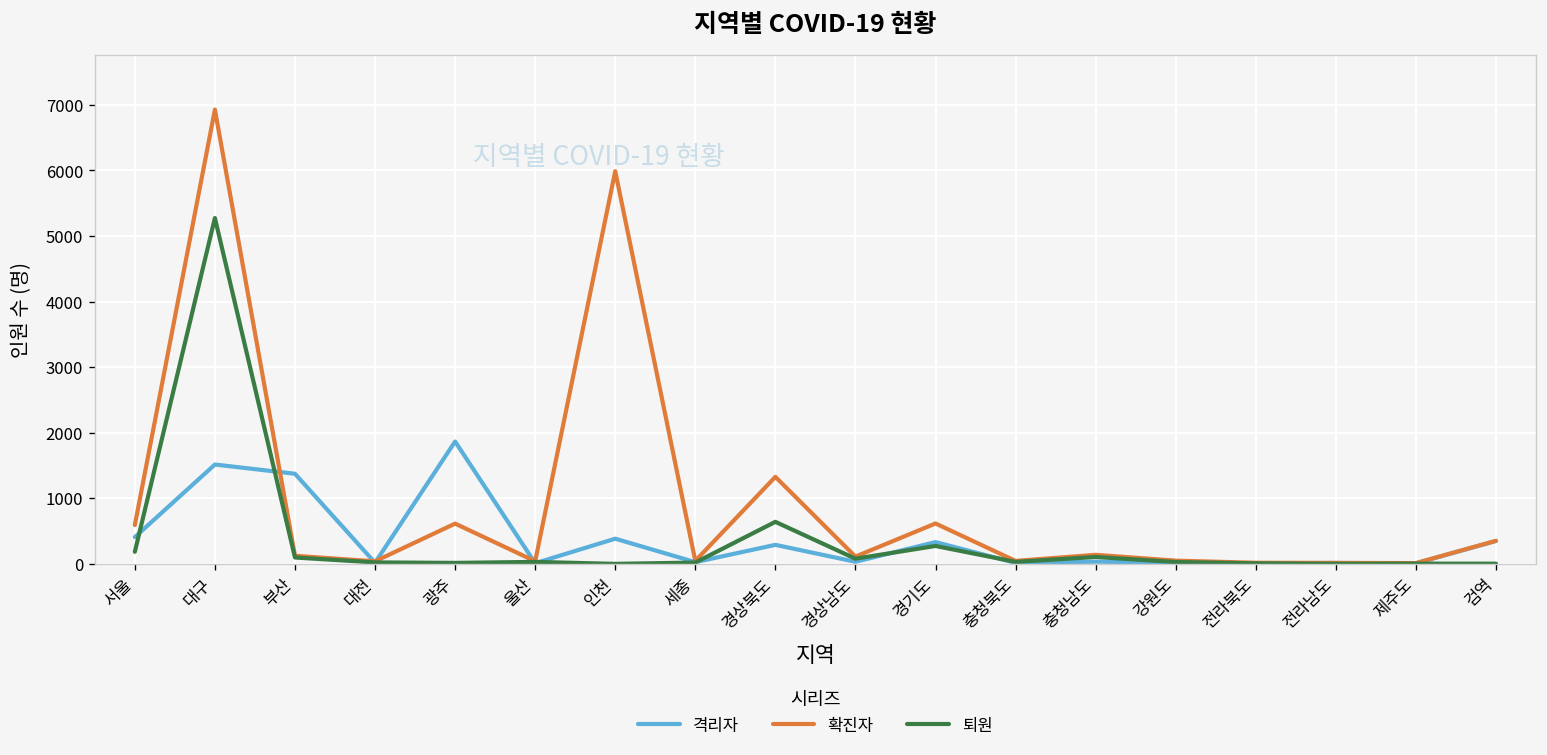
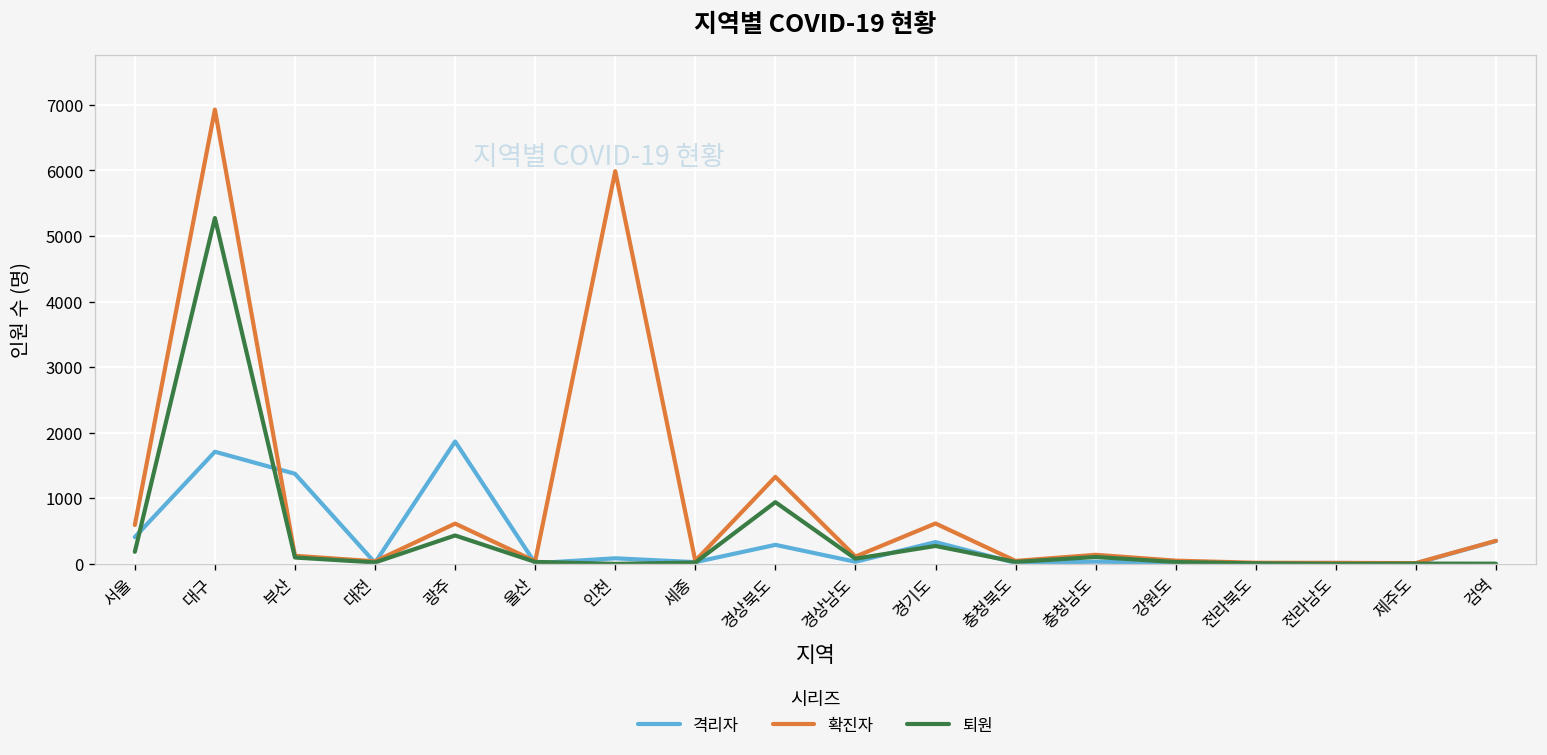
  {
    "격리자": {
      "서울": 400,
-     "대구": 1500,
+     "대구": 1700,
      "부산": 1400,
      "광주": 1900,
-     "인천": 400,
+     "인천": 100,
      "경상북도": 300,
      "경상남도": 0,
      "경기도": 300,
      "충청남도": 0
    },
    "확진자": {
      "서울": 600,
      "대구": 6900,
      "광주": 600,
      "인천": 6000,
      "경상북도": 1300,
      "경기도": 600
    },
    "퇴원": {
      "서울": 200,
      "대구": 5300,
-     "광주": 0,
+     "광주": 400,
      "인천": 0,
-     "경상북도": 600,
+     "경상북도": 900,
      "경기도": 300,
      "검역": 0
    }
  }
